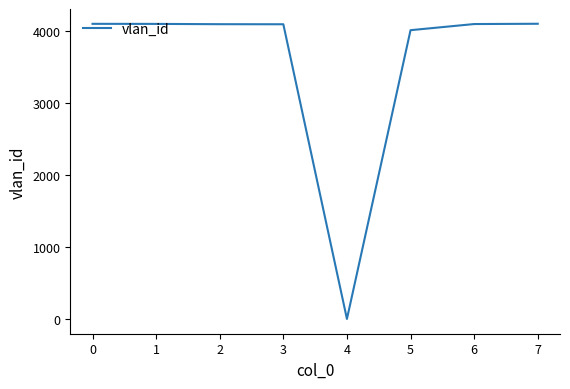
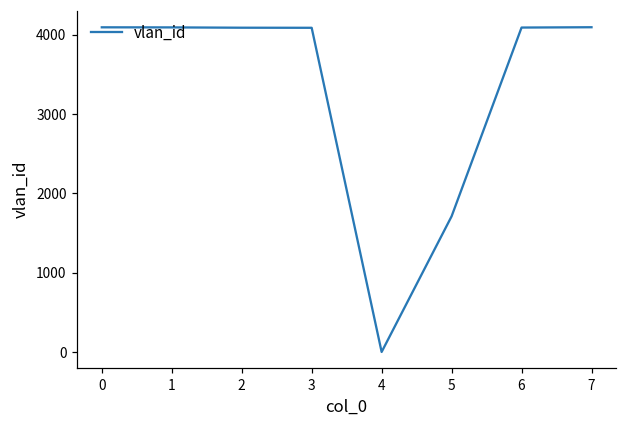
  {
    "0": 4100,
    "1": 4100,
    "2": 4100,
    "3": 4100,
    "4": 0,
-   "5": 4000,
+   "5": 1700,
    "6": 4100,
    "7": 4100
  }
